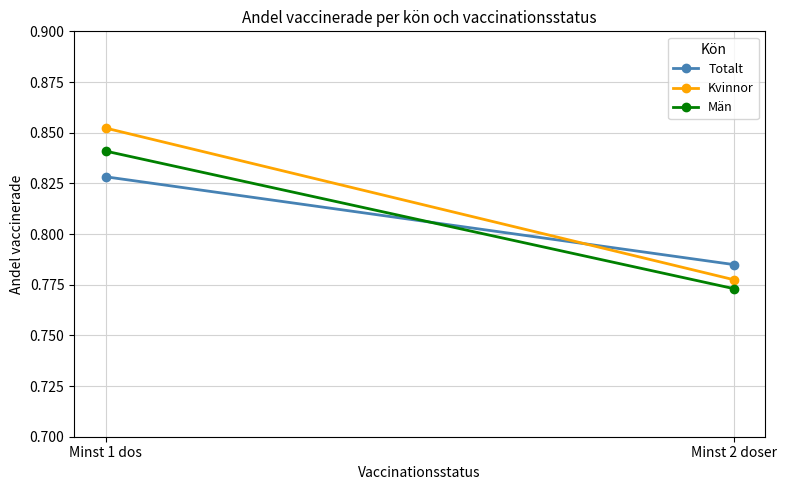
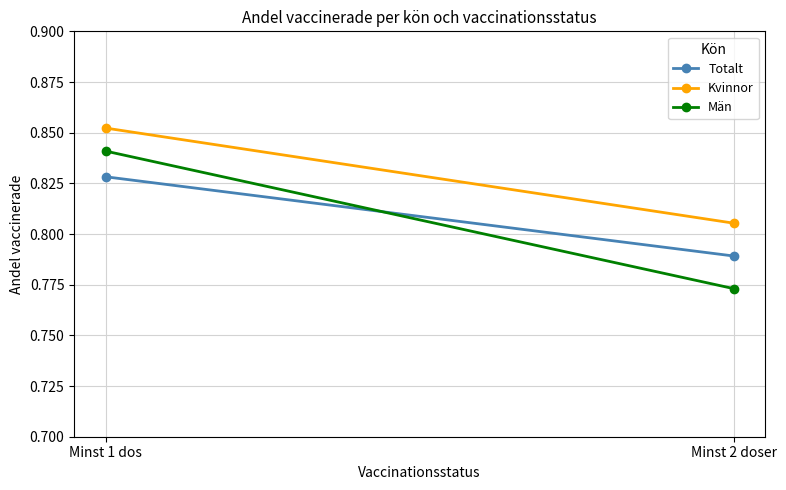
  {
    "Totalt": {
      "Minst 1 dos": 0.828,
-     "Minst 2 doser": 0.785
+     "Minst 2 doser": 0.789
    },
    "Kvinnor": {
      "Minst 1 dos": 0.852,
-     "Minst 2 doser": 0.777
+     "Minst 2 doser": 0.805
    },
    "Män": {
      "Minst 1 dos": 0.841,
      "Minst 2 doser": 0.773
    }
  }
